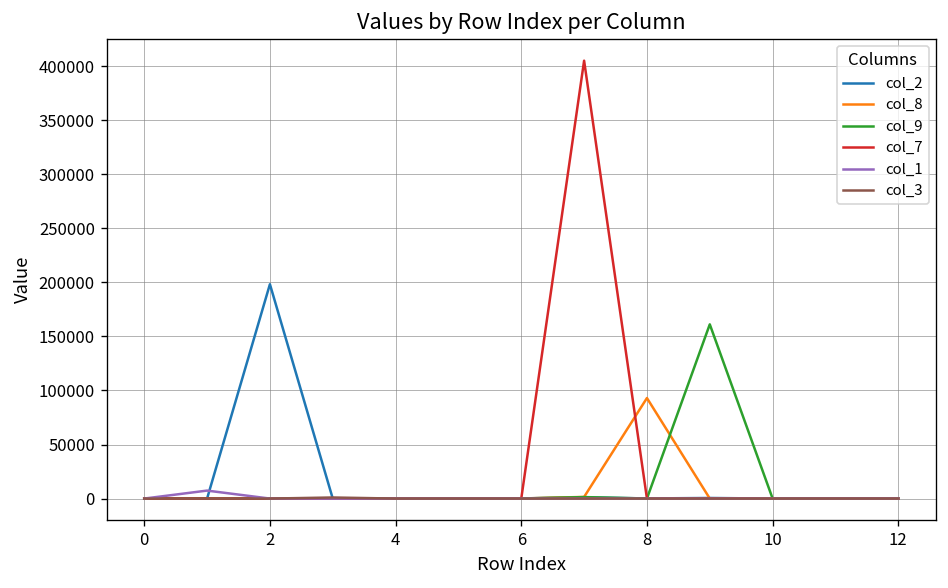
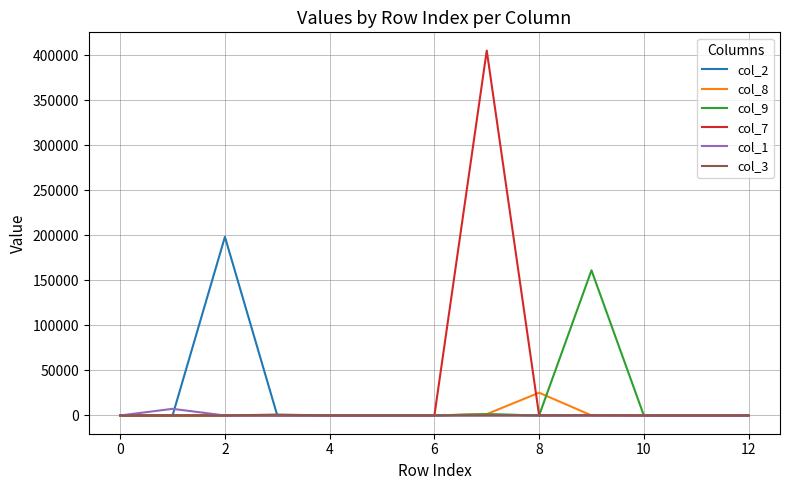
  {
    "col_2": {
      "2": 200000
    },
    "col_8": {
-     "8": 90000
+     "8": 30000
    }
  }
